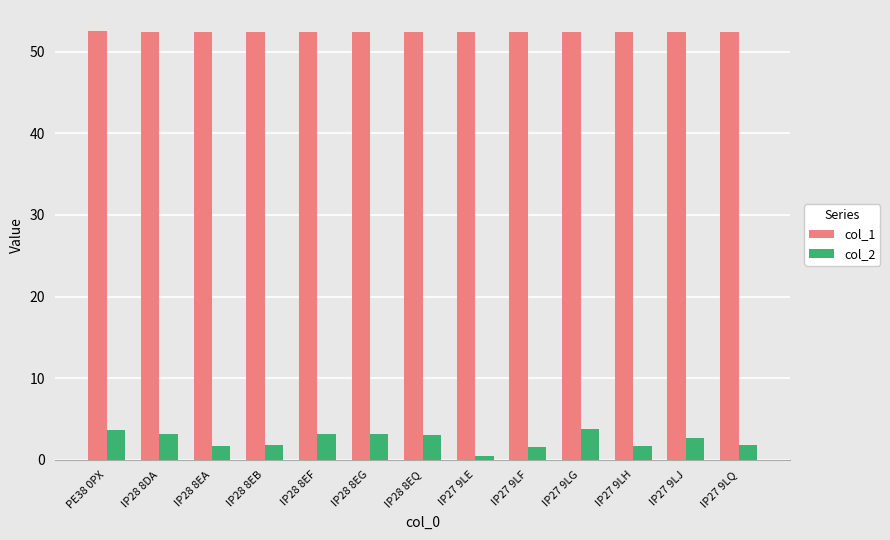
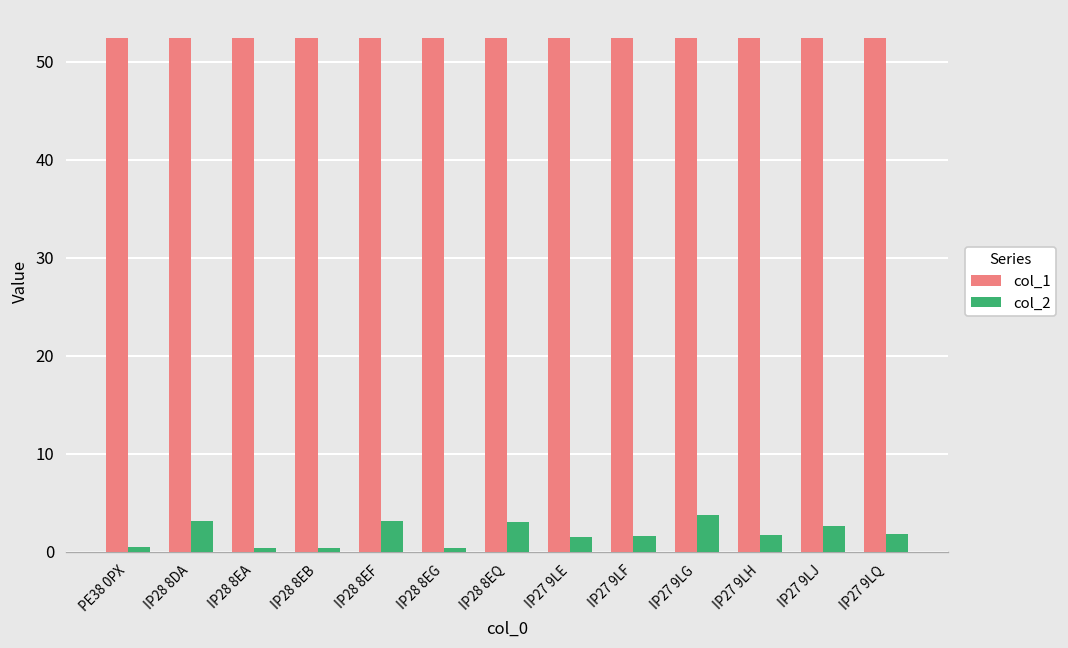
  {
    "col_1": {
      "PE38 0PX": 52,
      "IP28 8DA": 52,
      "IP28 8EA": 52,
      "IP28 8EB": 52,
      "IP28 8EF": 52,
      "IP28 8EG": 52,
      "IP28 8EQ": 52,
      "IP27 9LE": 52,
      "IP27 9LF": 52,
      "IP27 9LG": 52,
      "IP27 9LH": 52,
      "IP27 9LJ": 52,
      "IP27 9LQ": 52
    },
    "col_2": {
-     "PE38 0PX": 4,
+     "PE38 0PX": 0,
      "IP28 8DA": 3,
-     "IP28 8EA": 2,
-     "IP28 8EB": 2,
+     "IP28 8EA": 0,
+     "IP28 8EB": 0,
      "IP28 8EF": 3,
-     "IP28 8EG": 3,
+     "IP28 8EG": 0,
      "IP28 8EQ": 3,
-     "IP27 9LE": 0,
+     "IP27 9LE": 2,
      "IP27 9LF": 2,
      "IP27 9LG": 4,
      "IP27 9LH": 2,
      "IP27 9LJ": 3,
      "IP27 9LQ": 2
    }
  }
